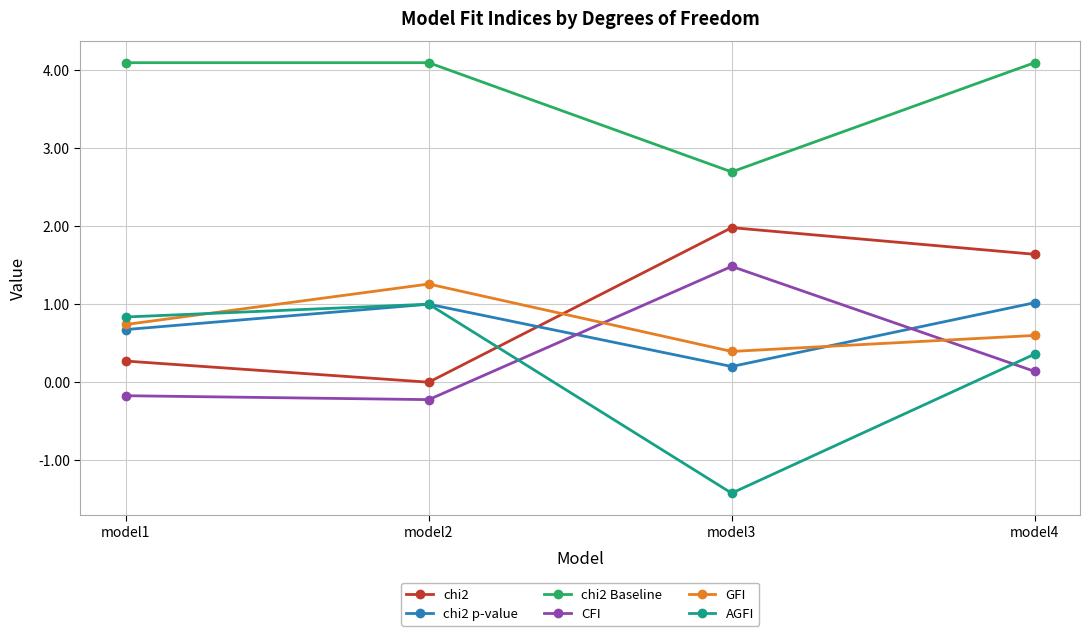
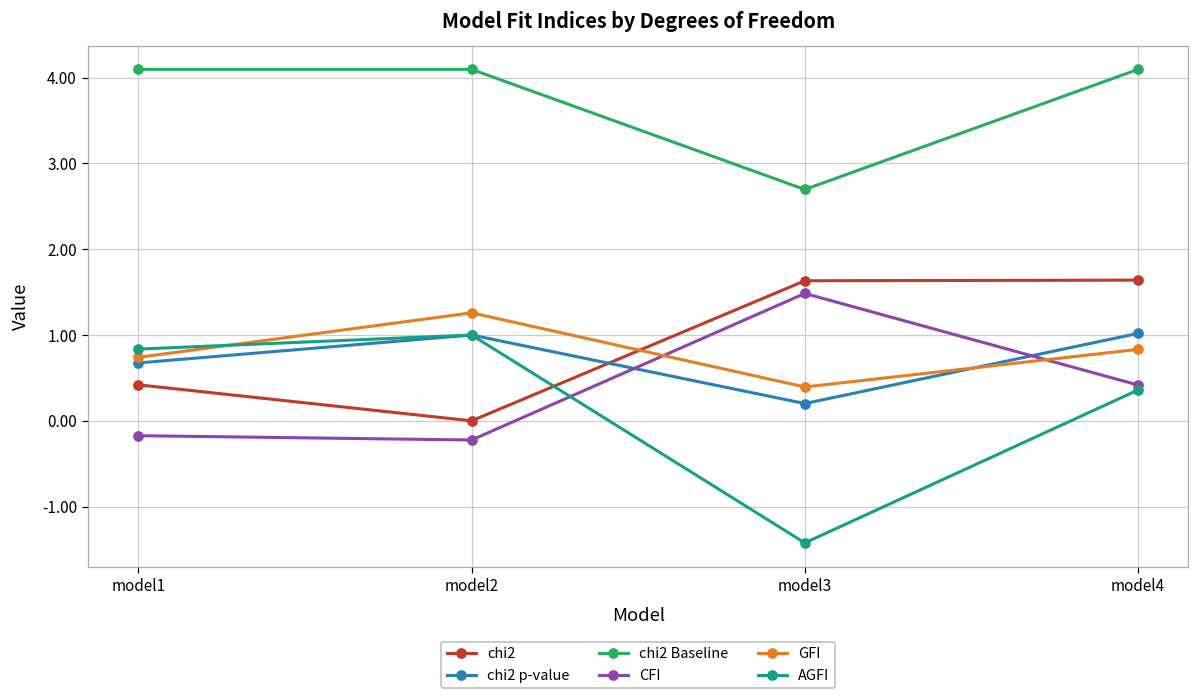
  {
    "chi2": {
-     "model1": 0.3,
+     "model1": 0.4,
      "model2": 0.0,
-     "model3": 2.0,
+     "model3": 1.6,
      "model4": 1.6
    },
    "chi2 p-value": {
      "model1": 0.7,
      "model3": 0.2,
      "model4": 1.0
    },
    "CFI": {
      "model1": -0.2,
      "model2": -0.2,
      "model3": 1.5,
-     "model4": 0.1
+     "model4": 0.4
    },
    "GFI": {
      "model1": 0.7,
      "model2": 1.3,
      "model3": 0.4,
-     "model4": 0.6
+     "model4": 0.8
    }
  }
